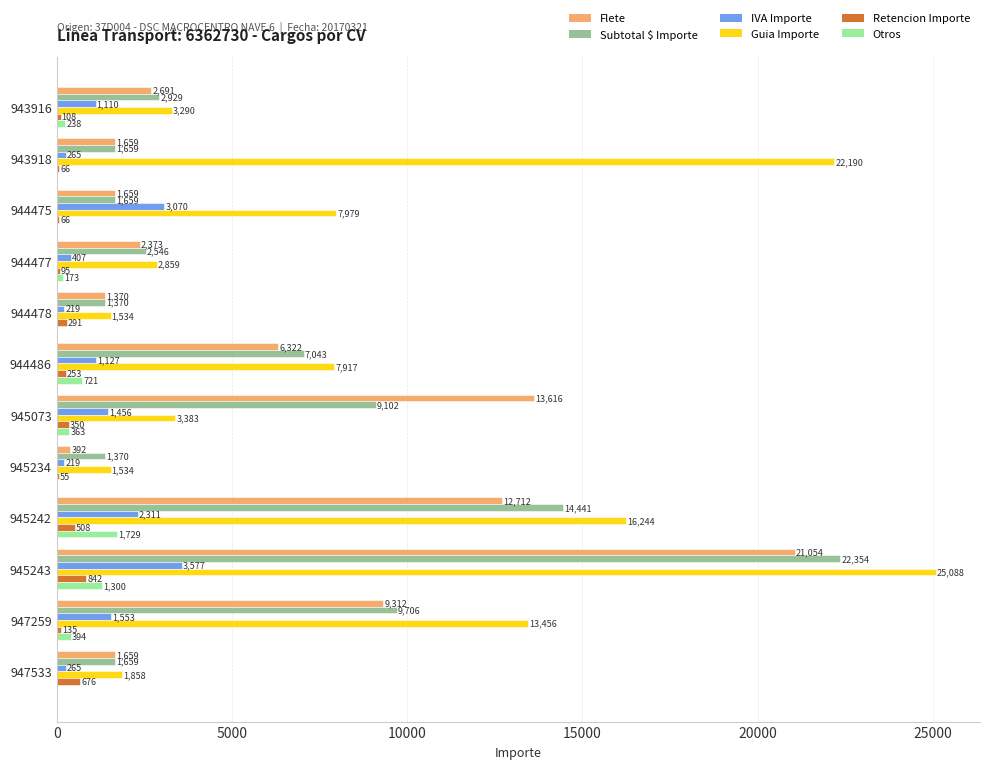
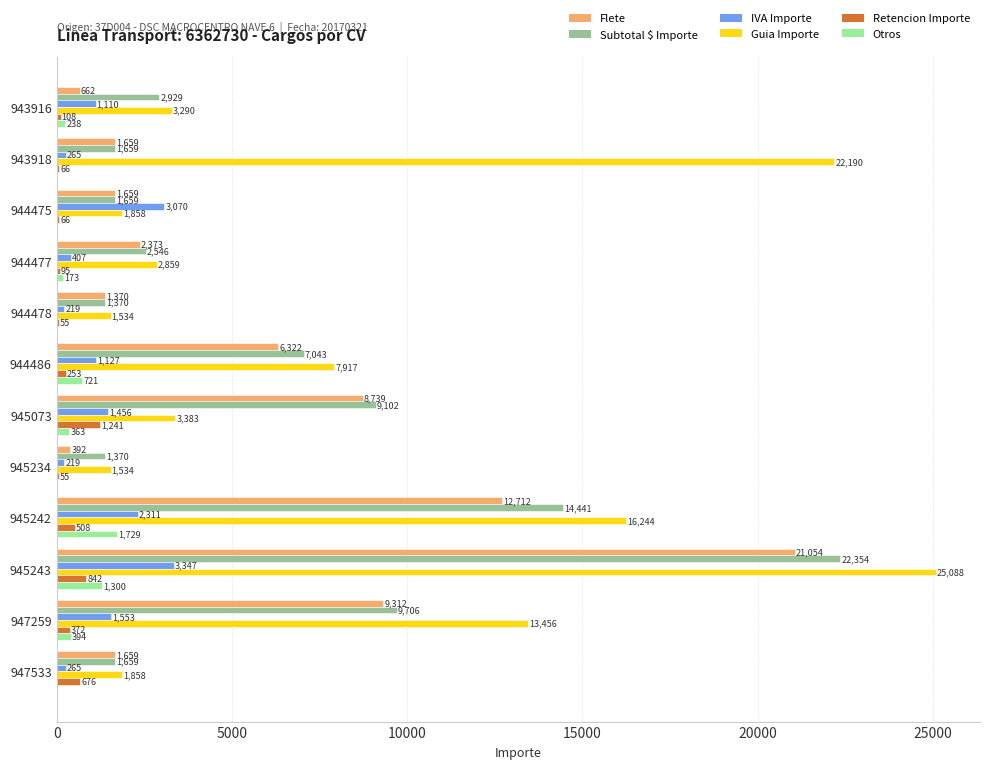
  {
    "Flete": {
-     "943916": "2,691",
+     "943916": "662",
      "944486": "6,322",
-     "945073": "13,616",
+     "945073": "8,739",
      "945234": "392",
      "945242": "12,712",
      "945243": "21,054",
      "947259": "9,312"
    },
    "IVA Importe": {
      "943916": "1,110",
      "943918": "265",
      "944475": "3,070",
      "944477": "407",
      "944478": "219",
      "944486": "1,127",
      "945073": "1,456",
      "945234": "219",
      "945242": "2,311",
-     "945243": "3,577",
+     "945243": "3,347",
      "947259": "1,553",
      "947533": "265"
    },
    "Guia Importe": {
      "943916": "3,290",
      "943918": "22,190",
-     "944475": "7,979",
+     "944475": "1,858",
      "944477": "2,859",
      "944478": "1,534",
      "944486": "7,917",
      "945073": "3,383",
      "945234": "1,534",
      "945242": "16,244",
      "945243": "25,088",
      "947259": "13,456",
      "947533": "1,858"
    },
    "Retencion Importe": {
      "943918": "66",
      "944475": "66",
-     "944478": "291",
+     "944478": "55",
      "944486": "253",
-     "945073": "350",
+     "945073": "1,241",
      "945234": "55",
      "945242": "508",
      "945243": "842",
-     "947259": "135",
+     "947259": "372",
      "947533": "676"
    }
  }
